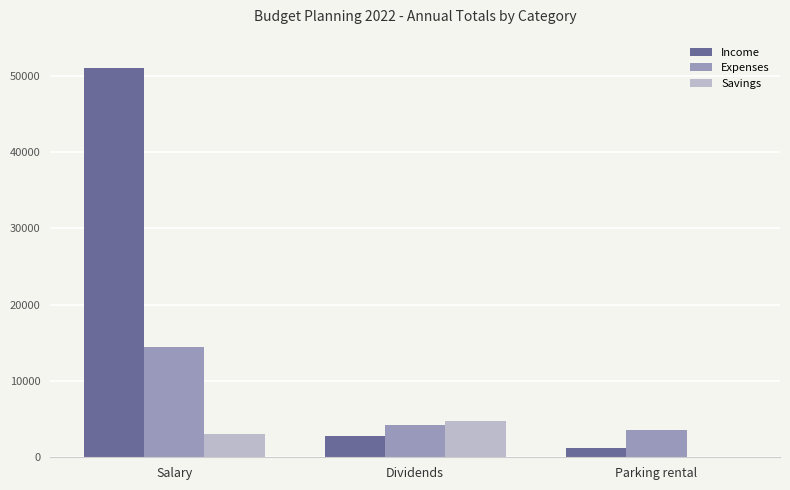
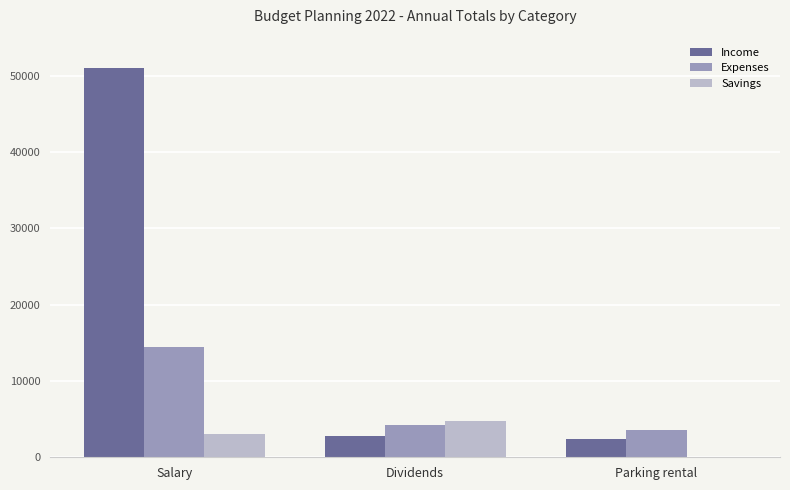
  {
    "Income": {
      "Salary": 51000,
      "Dividends": 3000,
-     "Parking rental": 1000
+     "Parking rental": 2000
    }
  }
